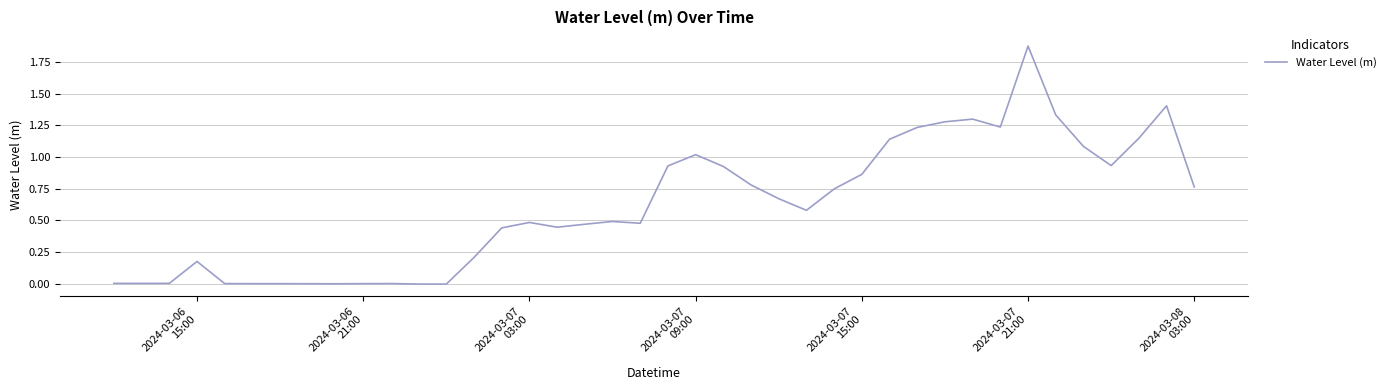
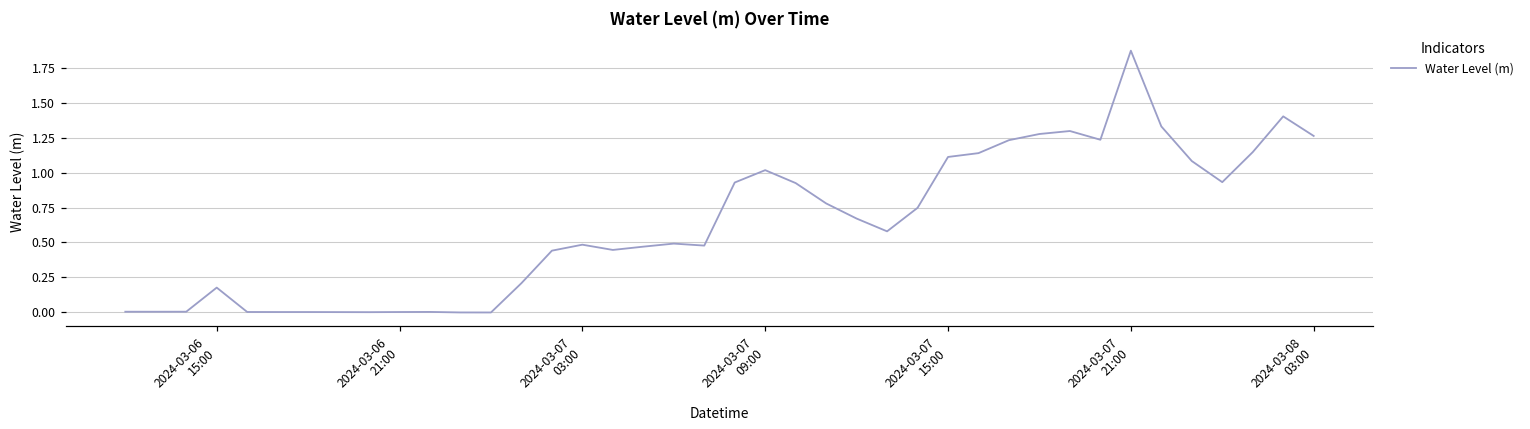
  {
    "2024-03-06 15:00": 0.18,
    "2024-03-06 21:00": 0.00,
    "2024-03-07 03:00": 0.48,
    "2024-03-07 09:00": 1.02,
-   "2024-03-07 15:00": 0.86,
+   "2024-03-07 15:00": 1.11,
    "2024-03-07 21:00": 1.88,
-   "2024-03-08 03:00": 0.76
+   "2024-03-08 03:00": 1.26
  }
